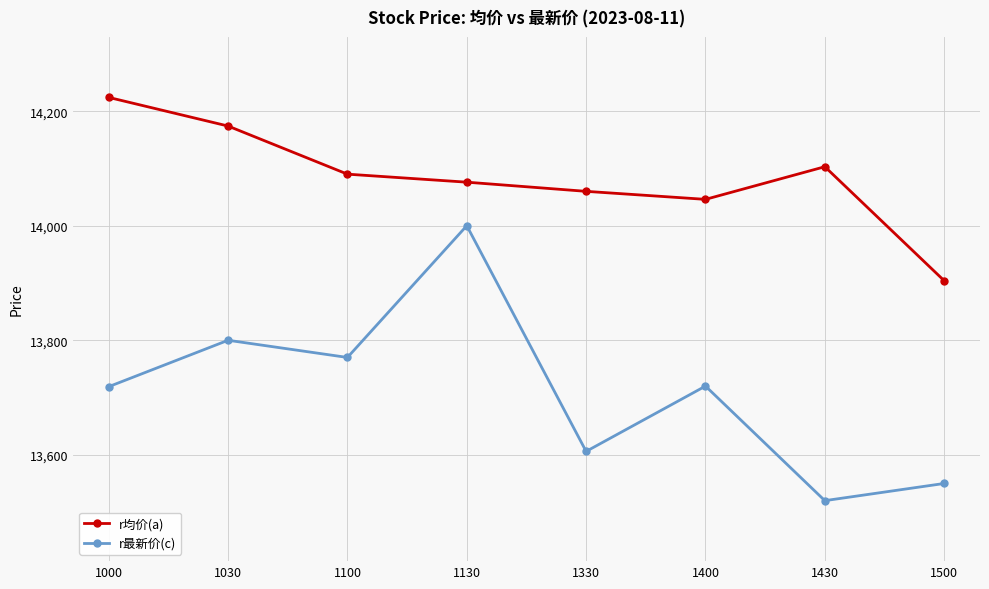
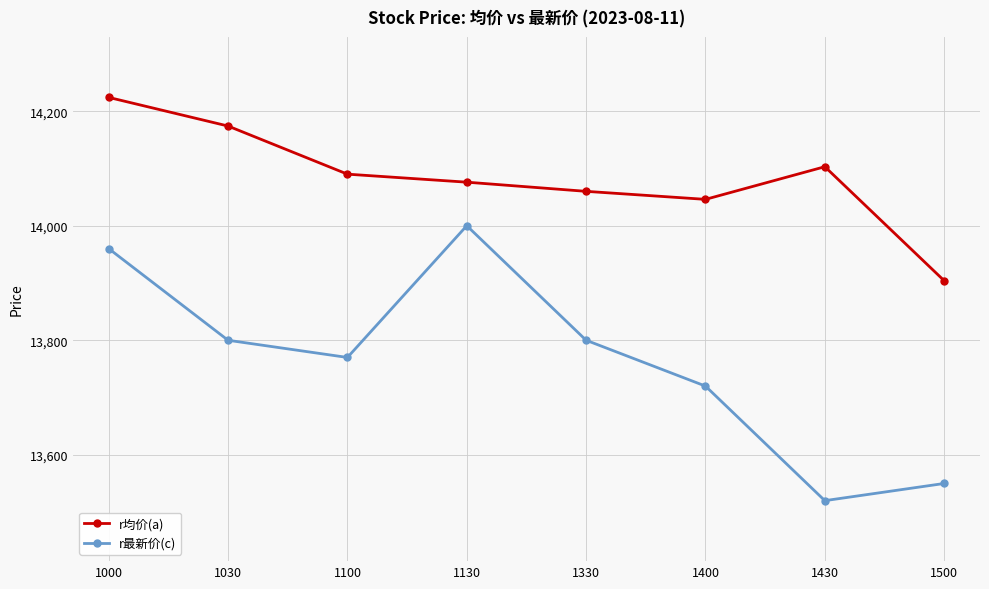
  {
    "r均价(a)": {
      "1000": "14,220",
      "1030": "14,170",
      "1100": "14,090",
      "1130": "14,080",
      "1330": "14,060",
      "1400": "14,050",
      "1430": "14,100",
      "1500": "13,900"
    },
    "r最新价(c)": {
-     "1000": "13,720",
+     "1000": "13,960",
      "1030": "13,800",
      "1100": "13,770",
      "1130": "14,000",
-     "1330": "13,610",
+     "1330": "13,800",
      "1400": "13,720",
      "1430": "13,520",
      "1500": "13,550"
    }
  }
